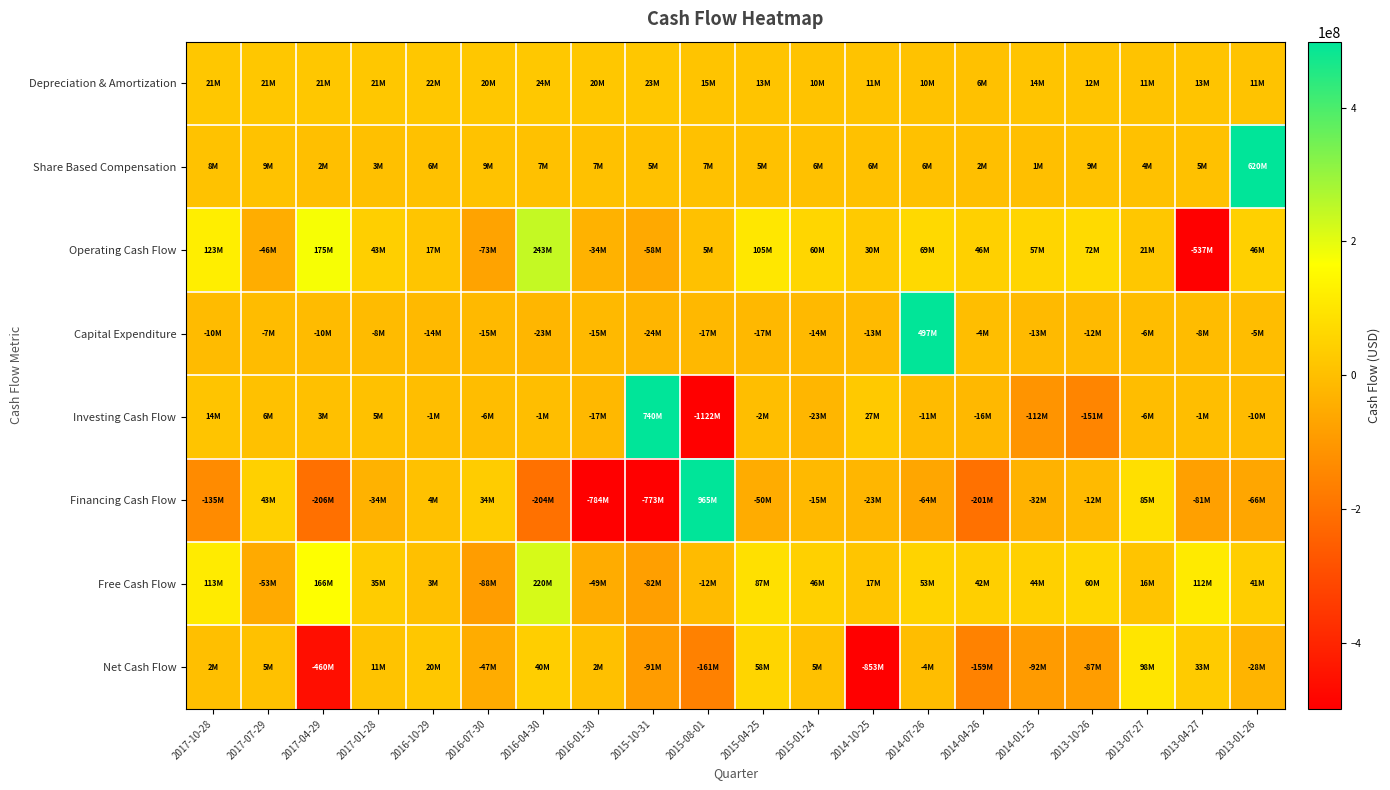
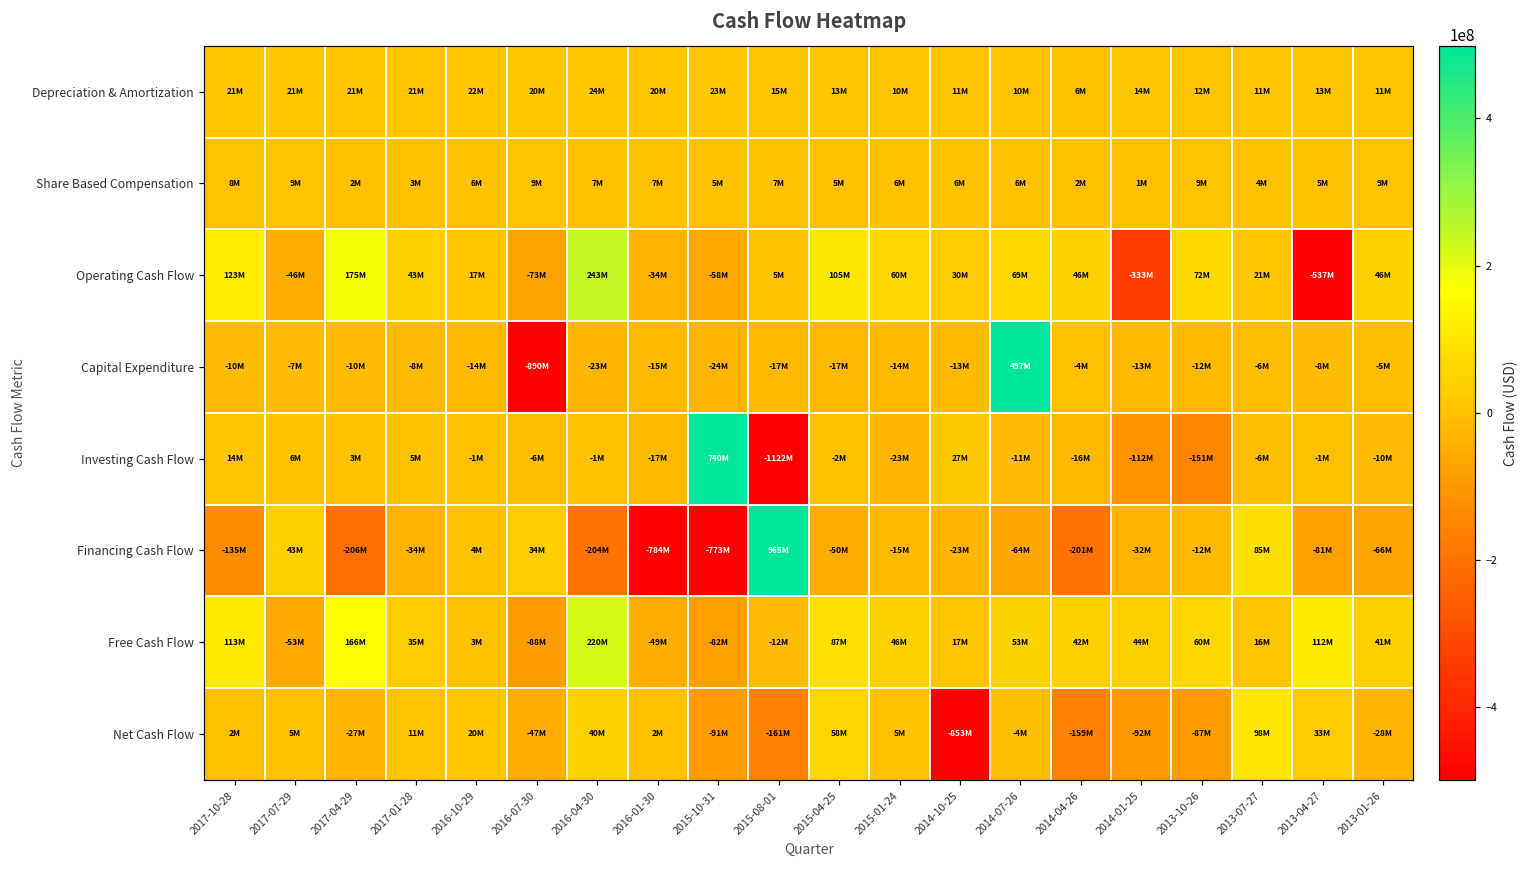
  {
    "Depreciation & Amortization": {
      "2017-10-28": "21M",
      "2017-07-29": "21M",
      "2017-04-29": "21M",
      "2017-01-28": "21M",
      "2016-10-29": "22M",
      "2016-07-30": "20M",
      "2016-04-30": "24M",
      "2016-01-30": "20M",
      "2015-10-31": "23M",
      "2015-08-01": "15M",
      "2015-04-25": "13M",
      "2015-01-24": "10M",
      "2014-10-25": "11M",
      "2014-07-26": "10M",
      "2014-04-26": "6M",
      "2014-01-25": "14M",
      "2013-10-26": "12M",
      "2013-07-27": "11M",
      "2013-04-27": "13M",
      "2013-01-26": "11M"
    },
    "Share Based Compensation": {
      "2017-10-28": "8M",
      "2017-07-29": "9M",
      "2017-04-29": "2M",
      "2017-01-28": "3M",
      "2016-10-29": "6M",
      "2016-07-30": "9M",
      "2016-04-30": "7M",
      "2016-01-30": "7M",
      "2015-10-31": "5M",
      "2015-08-01": "7M",
      "2015-04-25": "5M",
      "2015-01-24": "6M",
      "2014-10-25": "6M",
      "2014-07-26": "6M",
      "2014-04-26": "2M",
      "2014-01-25": "1M",
      "2013-10-26": "9M",
      "2013-07-27": "4M",
      "2013-04-27": "5M",
-     "2013-01-26": "620M"
+     "2013-01-26": "9M"
    },
    "Operating Cash Flow": {
      "2017-10-28": "123M",
      "2017-07-29": "-46M",
      "2017-04-29": "175M",
      "2017-01-28": "43M",
      "2016-10-29": "17M",
      "2016-07-30": "-73M",
      "2016-04-30": "243M",
      "2016-01-30": "-34M",
      "2015-10-31": "-58M",
      "2015-08-01": "5M",
      "2015-04-25": "105M",
      "2015-01-24": "60M",
      "2014-10-25": "30M",
      "2014-07-26": "69M",
      "2014-04-26": "46M",
-     "2014-01-25": "57M",
+     "2014-01-25": "-333M",
      "2013-10-26": "72M",
      "2013-07-27": "21M",
      "2013-04-27": "-537M",
      "2013-01-26": "46M"
    },
    "Capital Expenditure": {
      "2017-10-28": "-10M",
      "2017-07-29": "-7M",
      "2017-04-29": "-10M",
      "2017-01-28": "-8M",
      "2016-10-29": "-14M",
-     "2016-07-30": "-15M",
+     "2016-07-30": "-890M",
      "2016-04-30": "-23M",
      "2016-01-30": "-15M",
      "2015-10-31": "-24M",
      "2015-08-01": "-17M",
      "2015-04-25": "-17M",
      "2015-01-24": "-14M",
      "2014-10-25": "-13M",
      "2014-07-26": "497M",
      "2014-04-26": "-4M",
      "2014-01-25": "-13M",
      "2013-10-26": "-12M",
      "2013-07-27": "-6M",
      "2013-04-27": "-8M",
      "2013-01-26": "-5M"
    },
    "Investing Cash Flow": {
      "2017-10-28": "14M",
      "2017-07-29": "6M",
      "2017-04-29": "3M",
      "2017-01-28": "5M",
      "2016-10-29": "-1M",
      "2016-07-30": "-6M",
      "2016-04-30": "-1M",
      "2016-01-30": "-17M",
      "2015-10-31": "740M",
      "2015-08-01": "-1122M",
      "2015-04-25": "-2M",
      "2015-01-24": "-23M",
      "2014-10-25": "27M",
      "2014-07-26": "-11M",
      "2014-04-26": "-16M",
      "2014-01-25": "-112M",
      "2013-10-26": "-151M",
      "2013-07-27": "-6M",
      "2013-04-27": "-1M",
      "2013-01-26": "-10M"
    },
    "Financing Cash Flow": {
      "2017-10-28": "-135M",
      "2017-07-29": "43M",
      "2017-04-29": "-206M",
      "2017-01-28": "-34M",
      "2016-10-29": "4M",
      "2016-07-30": "34M",
      "2016-04-30": "-204M",
      "2016-01-30": "-784M",
      "2015-10-31": "-773M",
      "2015-08-01": "965M",
      "2015-04-25": "-50M",
      "2015-01-24": "-15M",
      "2014-10-25": "-23M",
      "2014-07-26": "-64M",
      "2014-04-26": "-201M",
      "2014-01-25": "-32M",
      "2013-10-26": "-12M",
      "2013-07-27": "85M",
      "2013-04-27": "-81M",
      "2013-01-26": "-66M"
    },
    "Free Cash Flow": {
      "2017-10-28": "113M",
      "2017-07-29": "-53M",
      "2017-04-29": "166M",
      "2017-01-28": "35M",
      "2016-10-29": "3M",
      "2016-07-30": "-88M",
      "2016-04-30": "220M",
      "2016-01-30": "-49M",
      "2015-10-31": "-82M",
      "2015-08-01": "-12M",
      "2015-04-25": "87M",
      "2015-01-24": "46M",
      "2014-10-25": "17M",
      "2014-07-26": "53M",
      "2014-04-26": "42M",
      "2014-01-25": "44M",
      "2013-10-26": "60M",
      "2013-07-27": "16M",
      "2013-04-27": "112M",
      "2013-01-26": "41M"
    },
    "Net Cash Flow": {
      "2017-10-28": "2M",
      "2017-07-29": "5M",
-     "2017-04-29": "-460M",
+     "2017-04-29": "-27M",
      "2017-01-28": "11M",
      "2016-10-29": "20M",
      "2016-07-30": "-47M",
      "2016-04-30": "40M",
      "2016-01-30": "2M",
      "2015-10-31": "-91M",
      "2015-08-01": "-161M",
      "2015-04-25": "58M",
      "2015-01-24": "5M",
      "2014-10-25": "-853M",
      "2014-07-26": "-4M",
      "2014-04-26": "-159M",
      "2014-01-25": "-92M",
      "2013-10-26": "-87M",
      "2013-07-27": "98M",
      "2013-04-27": "33M",
      "2013-01-26": "-28M"
    }
  }
